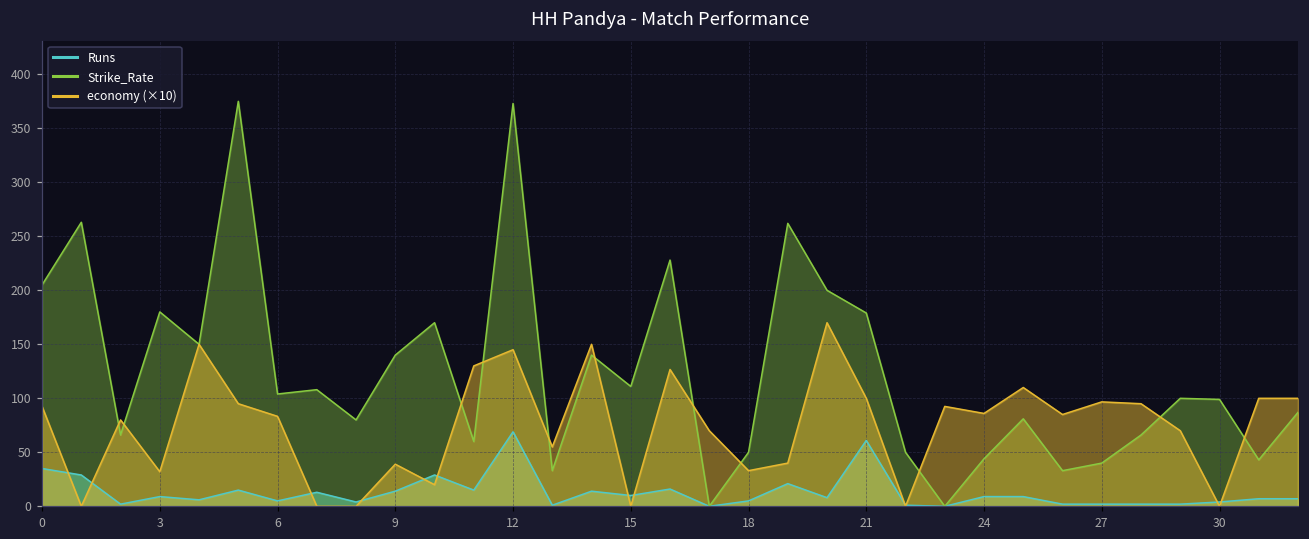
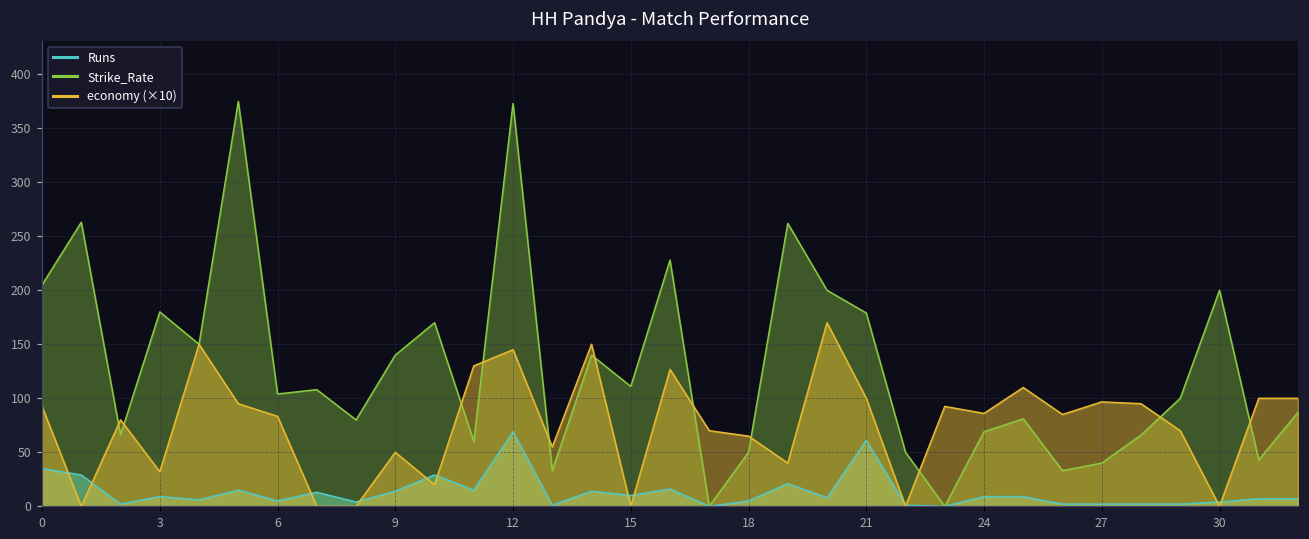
  {
    "Runs": {
      "0": 40,
      "3": 10,
      "6": 10,
      "9": 10,
      "12": 70,
      "15": 10,
      "18": 10,
      "21": 60,
      "24": 10,
      "27": 0,
      "30": 0
    },
    "Strike_Rate": {
      "0": 210,
      "3": 180,
      "6": 100,
      "9": 140,
      "12": 370,
      "15": 110,
      "18": 50,
      "21": 180,
-     "24": 40,
+     "24": 70,
      "27": 40,
-     "30": 100
+     "30": 200
    },
    "economy (×10)": {
      "0": 90,
      "3": 30,
      "6": 80,
-     "9": 40,
+     "9": 50,
      "12": 150,
      "15": 0,
-     "18": 30,
+     "18": 70,
      "21": 100,
      "24": 90,
      "27": 100,
      "30": 0
    }
  }
